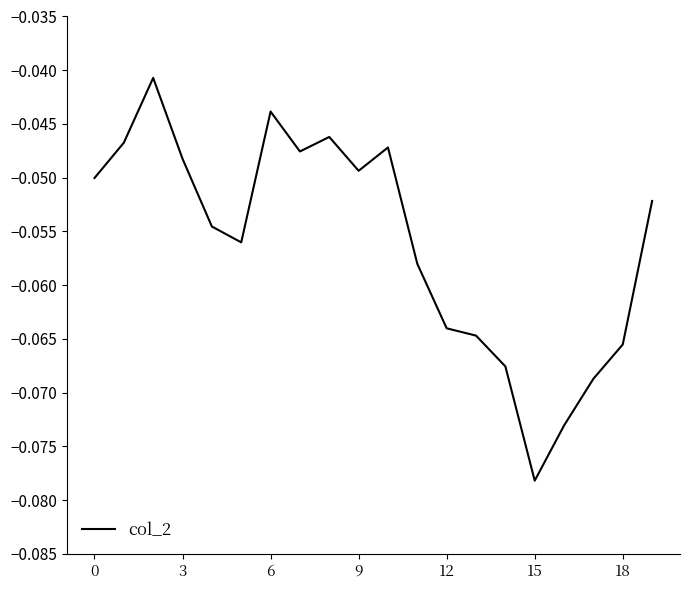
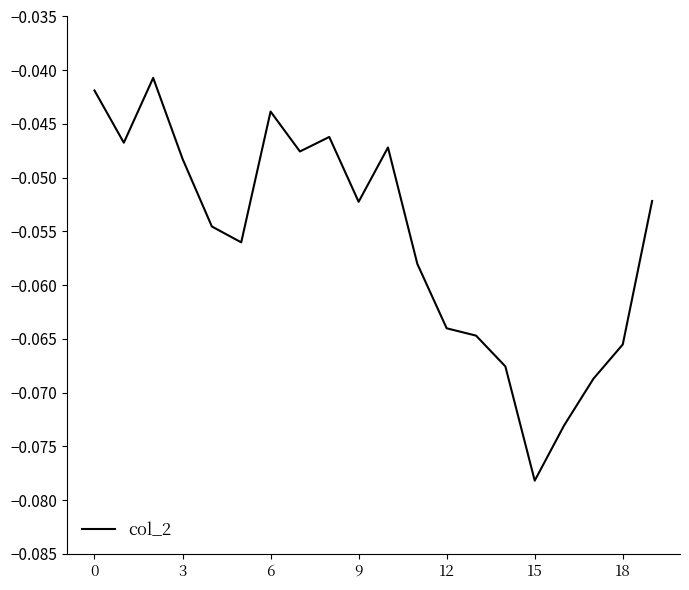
  {
-   "0": -0.0500,
+   "0": -0.0419,
    "3": -0.0482,
    "6": -0.0438,
-   "9": -0.0494,
+   "9": -0.0522,
    "12": -0.0640,
    "15": -0.0782,
    "18": -0.0655
  }
